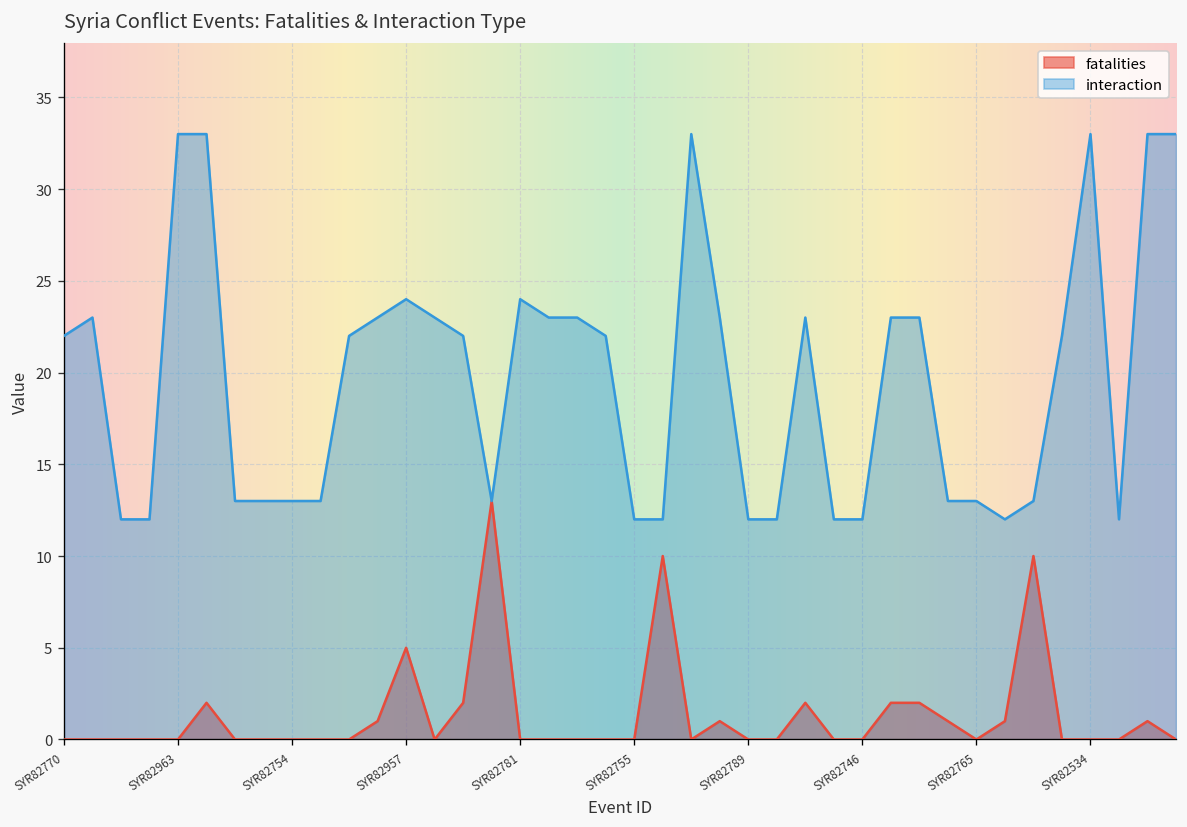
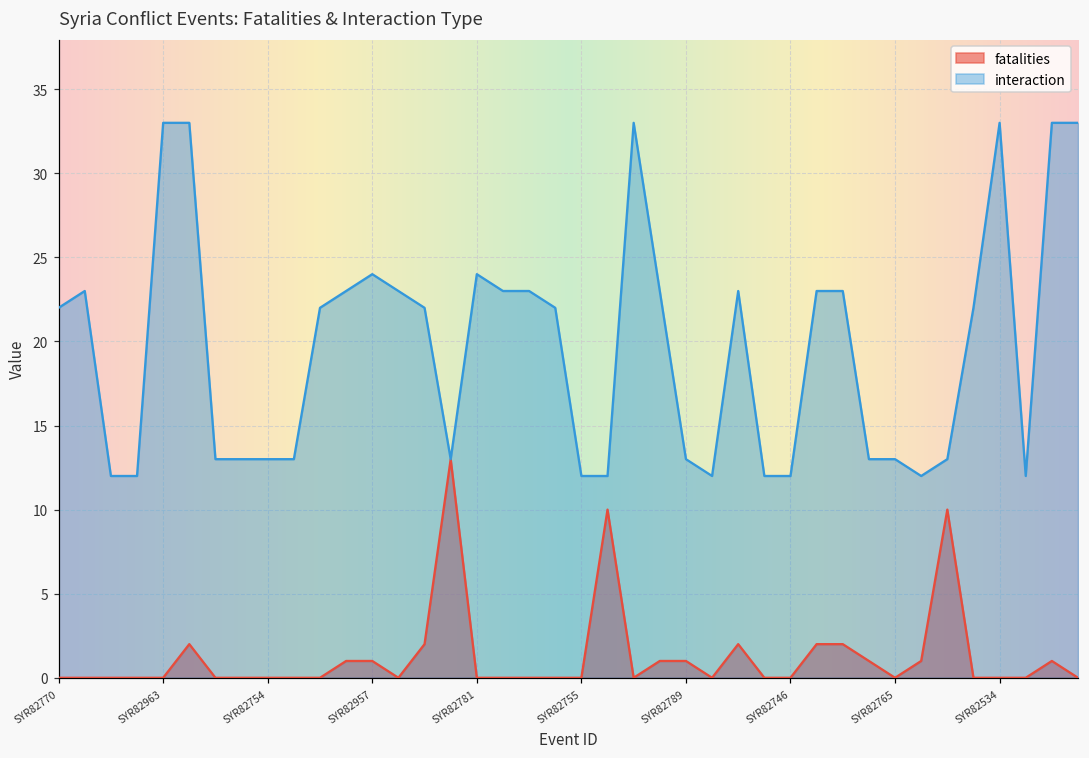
  {
    "fatalities": {
      "SYR82770": 0,
      "SYR82963": 0,
      "SYR82754": 0,
-     "SYR82957": 5,
+     "SYR82957": 1,
      "SYR82781": 0,
      "SYR82755": 0,
-     "SYR82789": 0,
+     "SYR82789": 1,
      "SYR82746": 0,
      "SYR82765": 0,
      "SYR82534": 0
    },
    "interaction": {
      "SYR82770": 22,
      "SYR82963": 33,
      "SYR82754": 13,
      "SYR82957": 24,
      "SYR82781": 24,
      "SYR82755": 12,
-     "SYR82789": 12,
+     "SYR82789": 13,
      "SYR82746": 12,
      "SYR82765": 13,
      "SYR82534": 33
    }
  }
